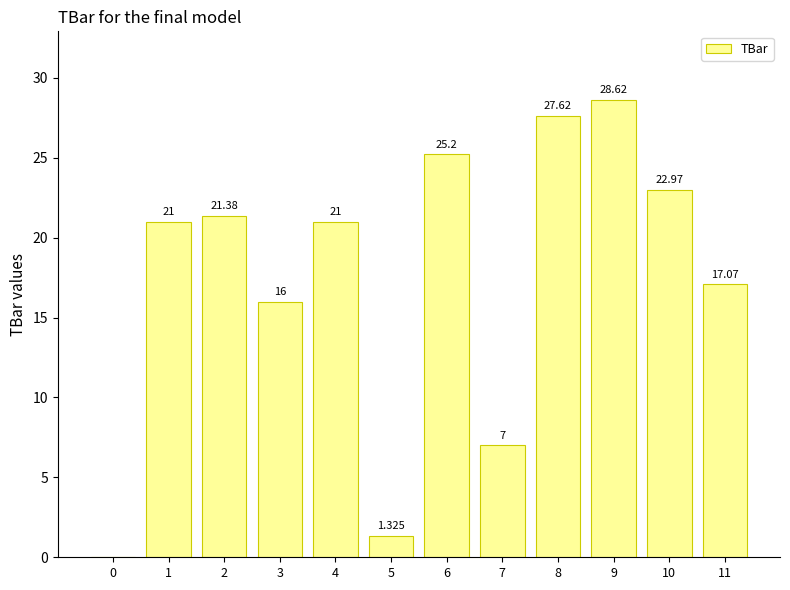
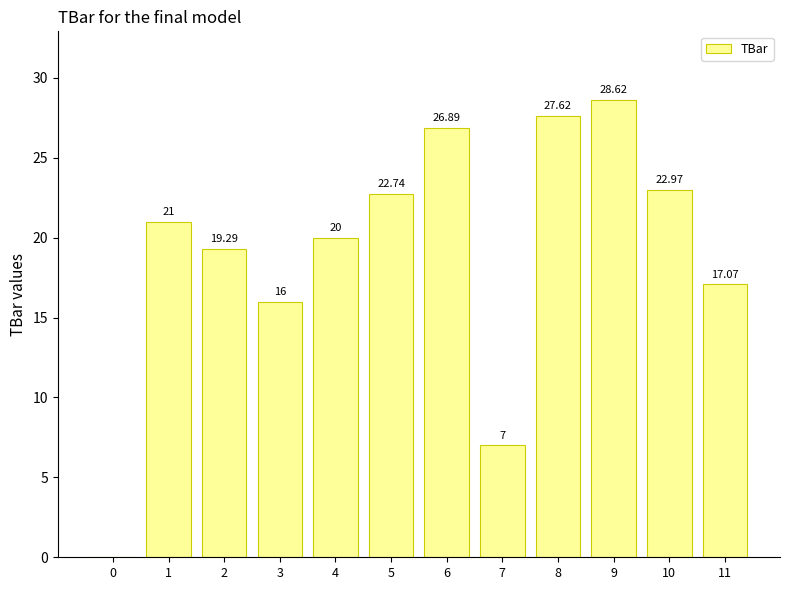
  {
    "1": 21,
-   "2": 21.38,
+   "2": 19.29,
    "3": 16,
-   "4": 21,
-   "5": 1.325,
-   "6": 25.2,
+   "4": 20,
+   "5": 22.74,
+   "6": 26.89,
    "7": 7,
    "8": 27.62,
    "9": 28.62,
    "10": 22.97,
    "11": 17.07
  }
